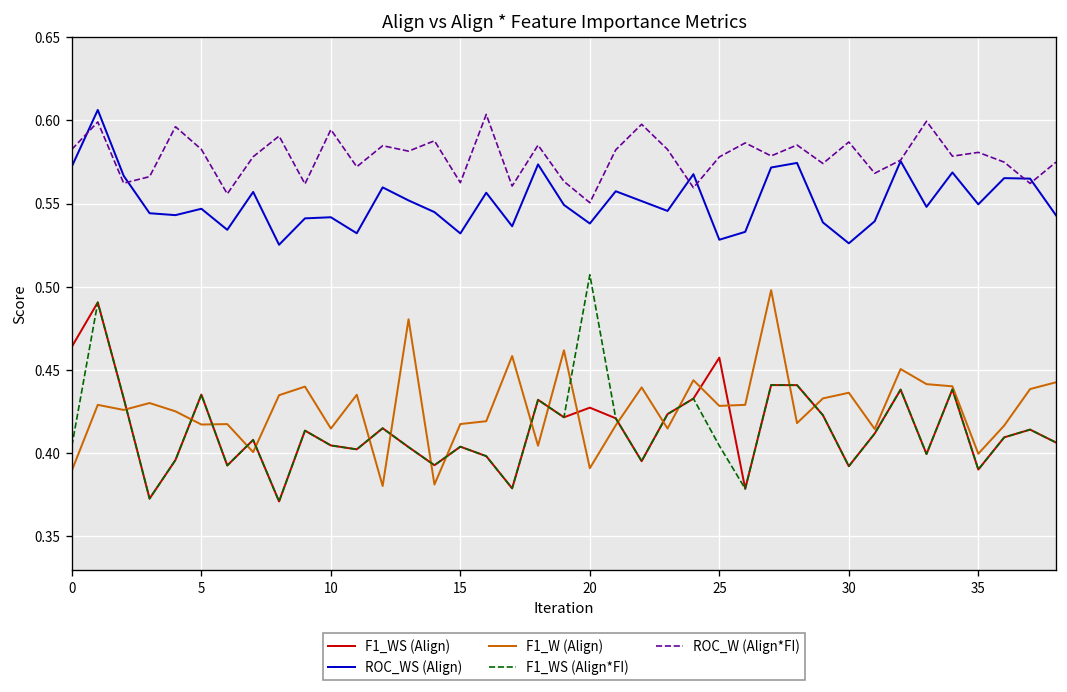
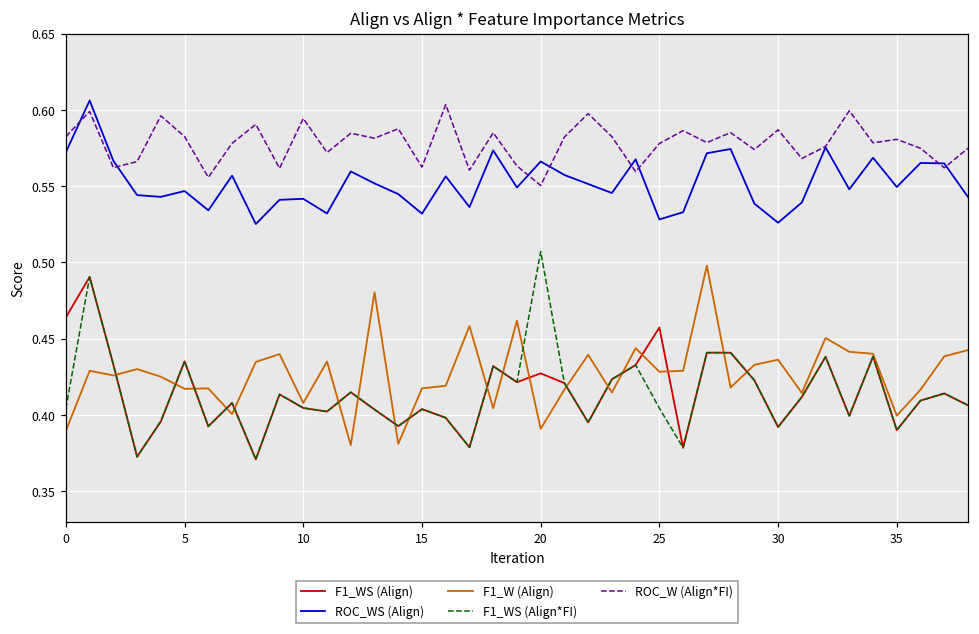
  {
    "F1_WS (Align)": {
      "0": 0.464,
      "20": 0.427,
      "25": 0.457
    },
    "ROC_WS (Align)": {
      "0": 0.572,
      "5": 0.547,
      "10": 0.542,
      "15": 0.532,
-     "20": 0.538,
+     "20": 0.566,
      "25": 0.528,
      "30": 0.526,
      "35": 0.550
    },
    "F1_W (Align)": {
      "0": 0.390,
      "5": 0.417,
-     "10": 0.415,
+     "10": 0.408,
      "15": 0.417,
      "20": 0.391,
      "25": 0.428,
      "30": 0.436,
      "35": 0.400
    },
    "F1_WS (Align*FI)": {
      "0": 0.404,
      "20": 0.507,
      "25": 0.404
    },
    "ROC_W (Align*FI)": {
      "0": 0.583,
      "5": 0.583,
      "10": 0.594,
      "15": 0.563,
      "20": 0.550,
      "25": 0.578,
      "30": 0.587,
      "35": 0.581
    }
  }
